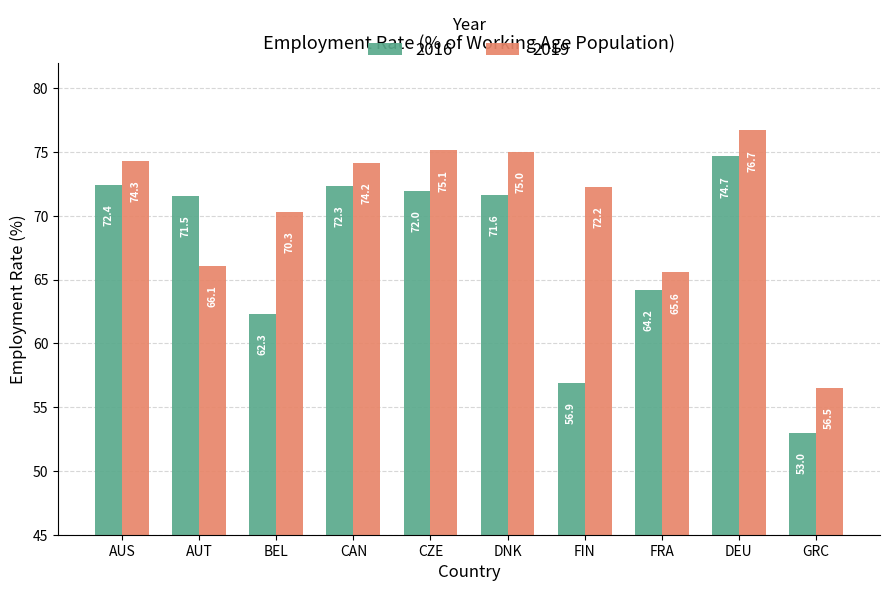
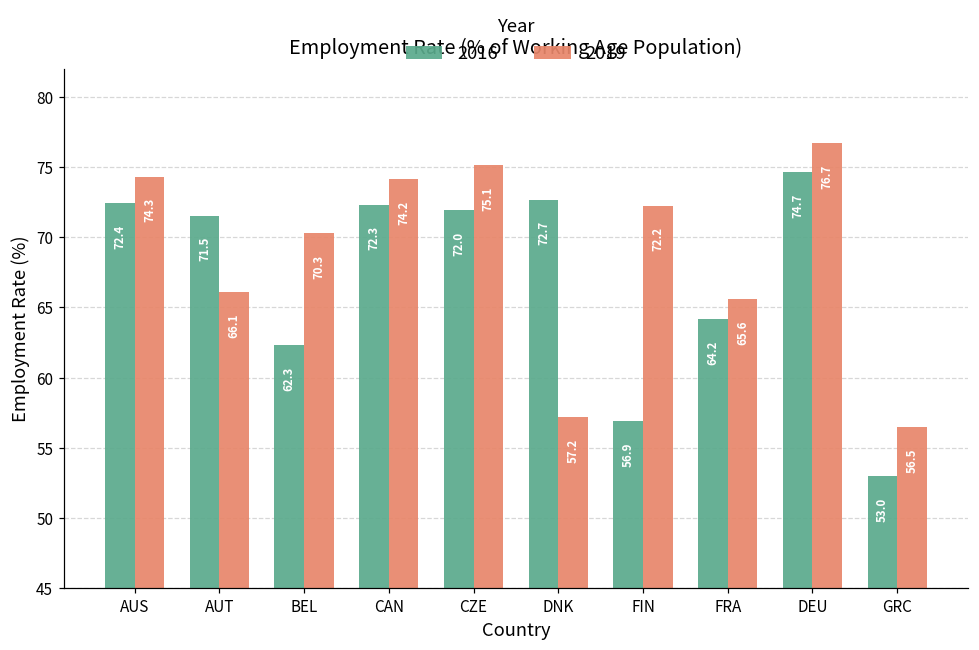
  {
    "2016": {
      "AUS": 72.4,
      "AUT": 71.5,
      "BEL": 62.3,
      "CAN": 72.3,
      "CZE": 72.0,
-     "DNK": 71.6,
+     "DNK": 72.7,
      "FIN": 56.9,
      "FRA": 64.2,
      "DEU": 74.7,
      "GRC": 53.0
    },
    "2019": {
      "AUS": 74.3,
      "AUT": 66.1,
      "BEL": 70.3,
      "CAN": 74.2,
      "CZE": 75.1,
-     "DNK": 75.0,
+     "DNK": 57.2,
      "FIN": 72.2,
      "FRA": 65.6,
      "DEU": 76.7,
      "GRC": 56.5
    }
  }
